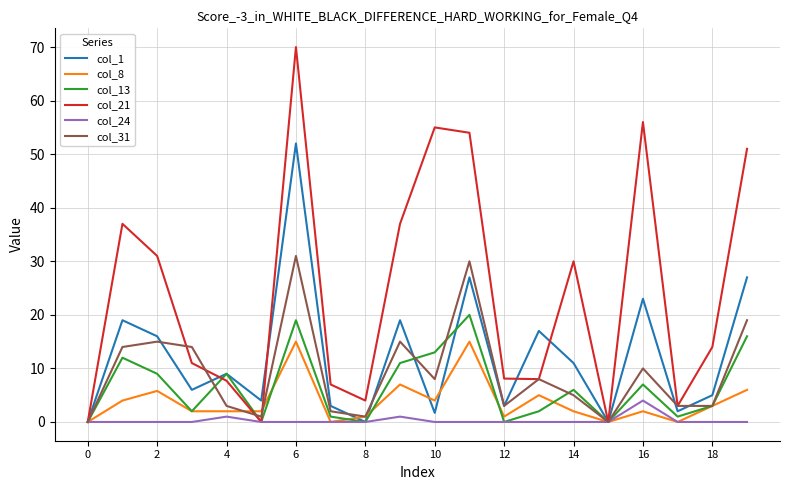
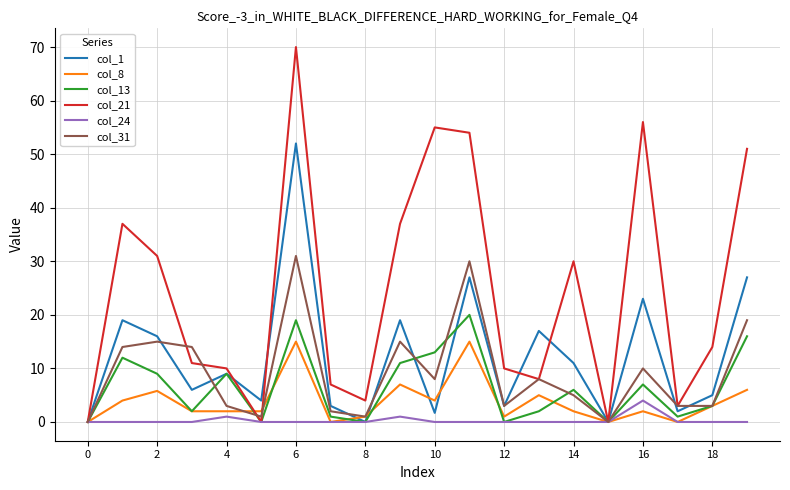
  {
    "col_1": {
      "2": 16,
      "6": 52,
      "10": 2,
      "14": 11,
      "16": 23,
      "18": 5
    },
    "col_8": {
      "2": 6,
      "4": 2,
      "6": 15,
      "10": 4,
      "12": 1,
      "14": 2,
      "16": 2
    },
    "col_13": {
      "2": 9,
      "6": 19,
      "10": 13,
      "14": 6,
      "16": 7
    },
    "col_21": {
      "2": 31,
-     "4": 8,
+     "4": 10,
      "6": 70,
      "8": 4,
      "10": 55,
-     "12": 8,
+     "12": 10,
      "14": 30,
      "16": 56,
      "18": 14
    },
    "col_24": {
      "2": 0,
      "4": 1,
      "6": 0,
      "10": 0,
      "14": 0,
      "16": 4,
      "18": 0
    },
    "col_31": {
      "2": 15,
      "4": 3,
      "6": 31,
      "10": 8,
      "14": 5,
      "16": 10
    }
  }
